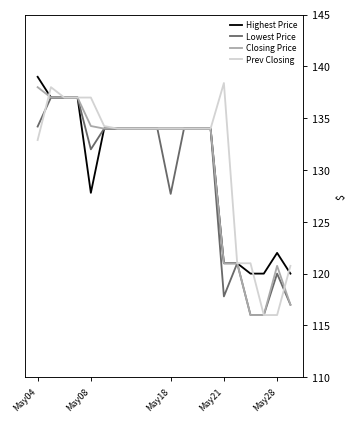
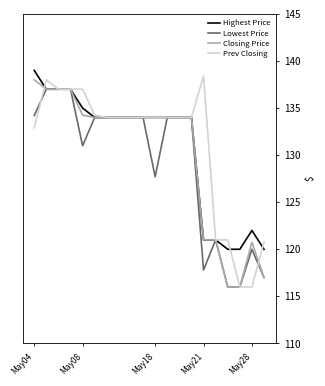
  {
    "Highest Price": {
      "May04": 139,
-     "May08": 128,
+     "May08": 135,
      "May28": 122
    },
    "Lowest Price": {
      "May04": 134,
-     "May08": 132,
+     "May08": 131,
      "May18": 128,
      "May21": 118,
      "May28": 120
    },
    "Closing Price": {
      "May04": 138,
      "May08": 134,
      "May28": 121
    },
    "Prev Closing": {
      "May04": 133,
      "May08": 137,
      "May21": 138,
      "May28": 116
    }
  }
